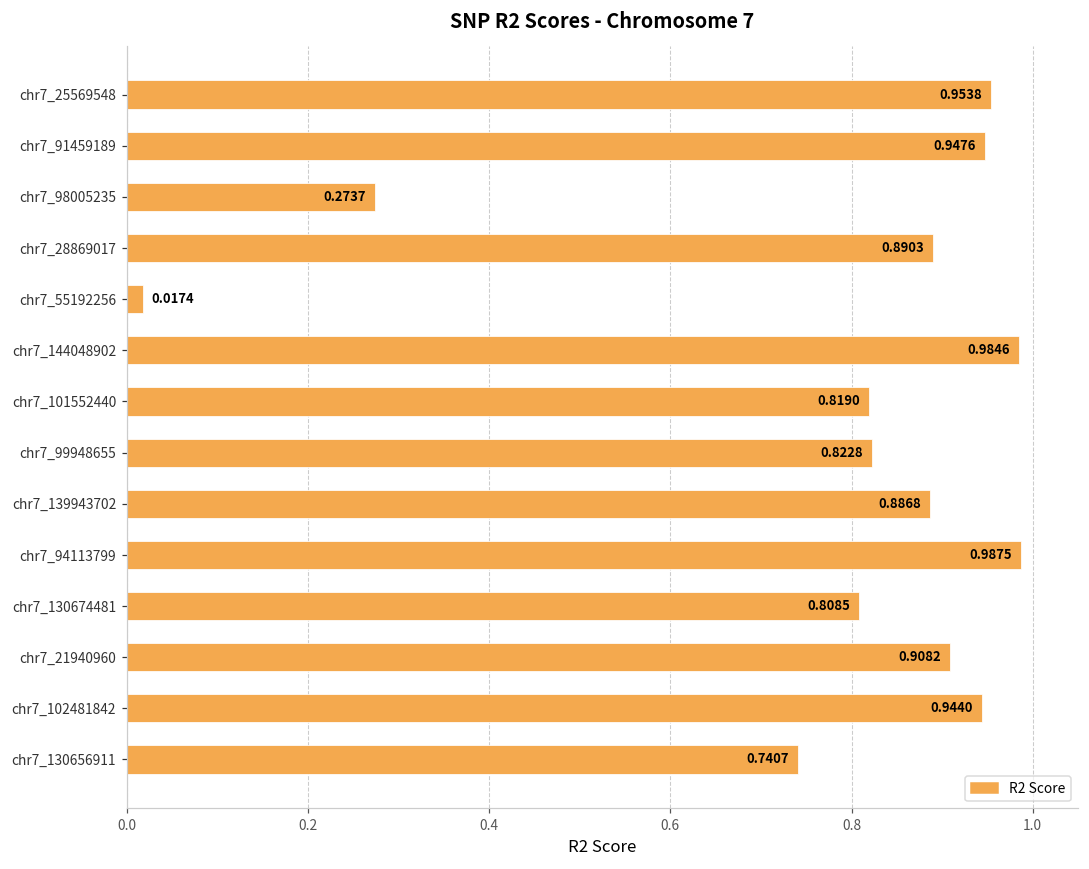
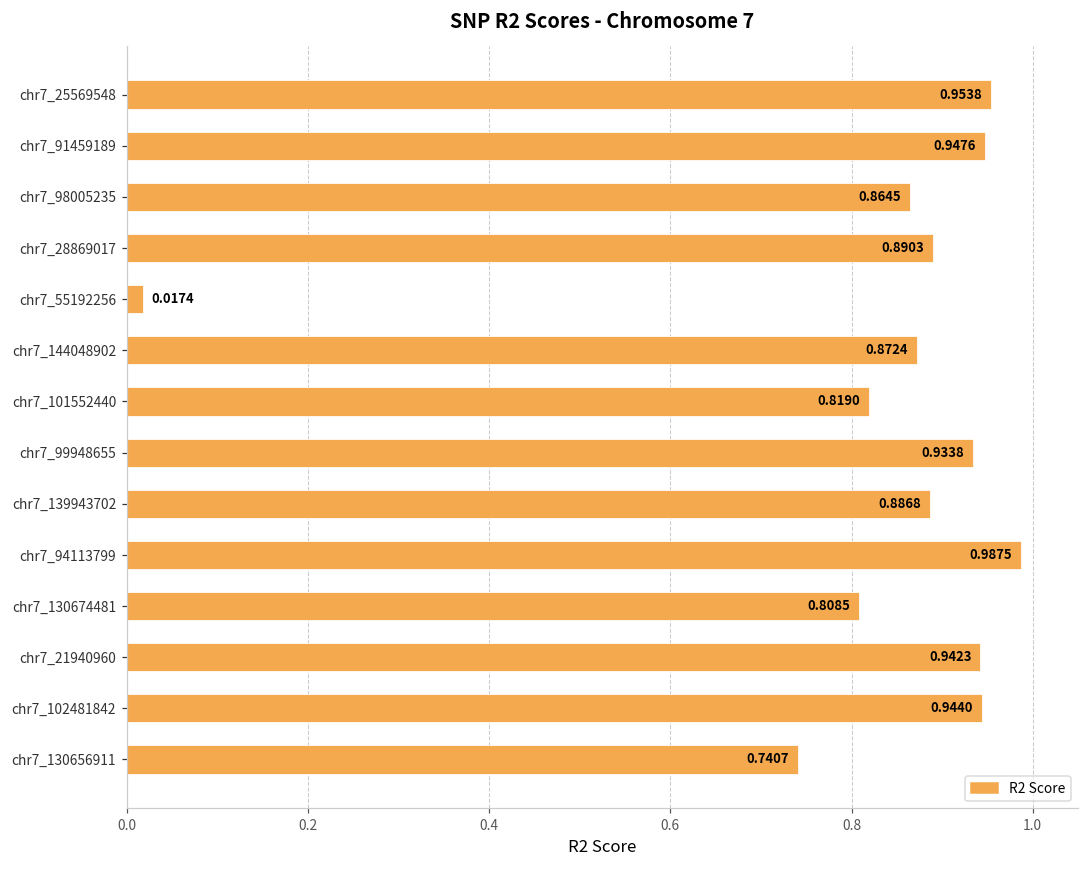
  {
    "chr7_25569548": 0.9538,
    "chr7_91459189": 0.9476,
-   "chr7_98005235": 0.2737,
+   "chr7_98005235": 0.8645,
    "chr7_28869017": 0.8903,
    "chr7_55192256": 0.0174,
-   "chr7_144048902": 0.9846,
+   "chr7_144048902": 0.8724,
    "chr7_101552440": 0.8190,
-   "chr7_99948655": 0.8228,
+   "chr7_99948655": 0.9338,
    "chr7_139943702": 0.8868,
    "chr7_94113799": 0.9875,
    "chr7_130674481": 0.8085,
-   "chr7_21940960": 0.9082,
+   "chr7_21940960": 0.9423,
    "chr7_102481842": 0.9440,
    "chr7_130656911": 0.7407
  }
